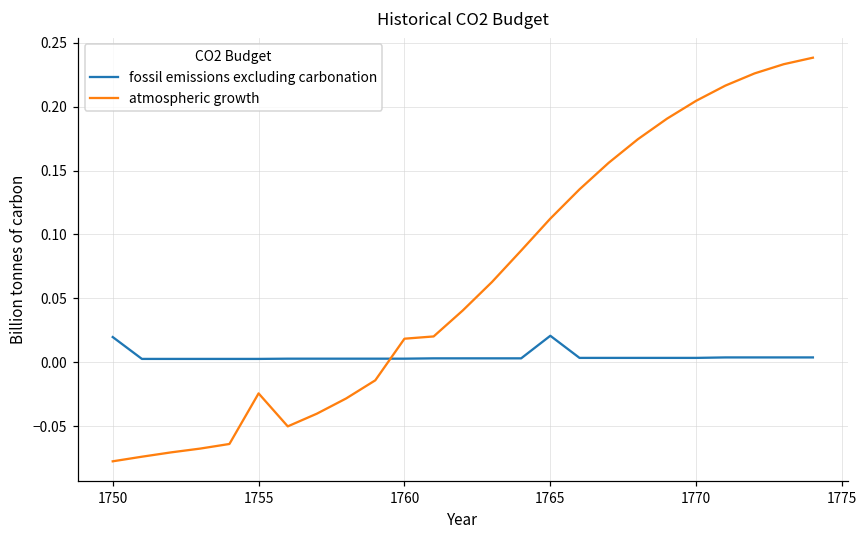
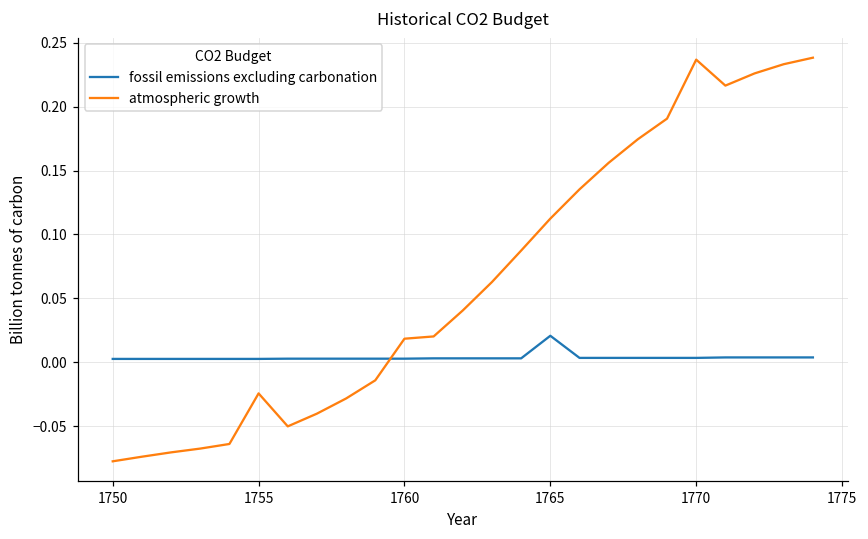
  {
    "fossil emissions excluding carbonation": {
-     "1750": 0.020,
+     "1750": 0.003,
      "1755": 0.003,
      "1760": 0.003,
      "1765": 0.021,
      "1770": 0.003
    },
    "atmospheric growth": {
      "1750": -0.078,
      "1755": -0.024,
      "1760": 0.018,
      "1765": 0.112,
-     "1770": 0.205
+     "1770": 0.237
    }
  }
